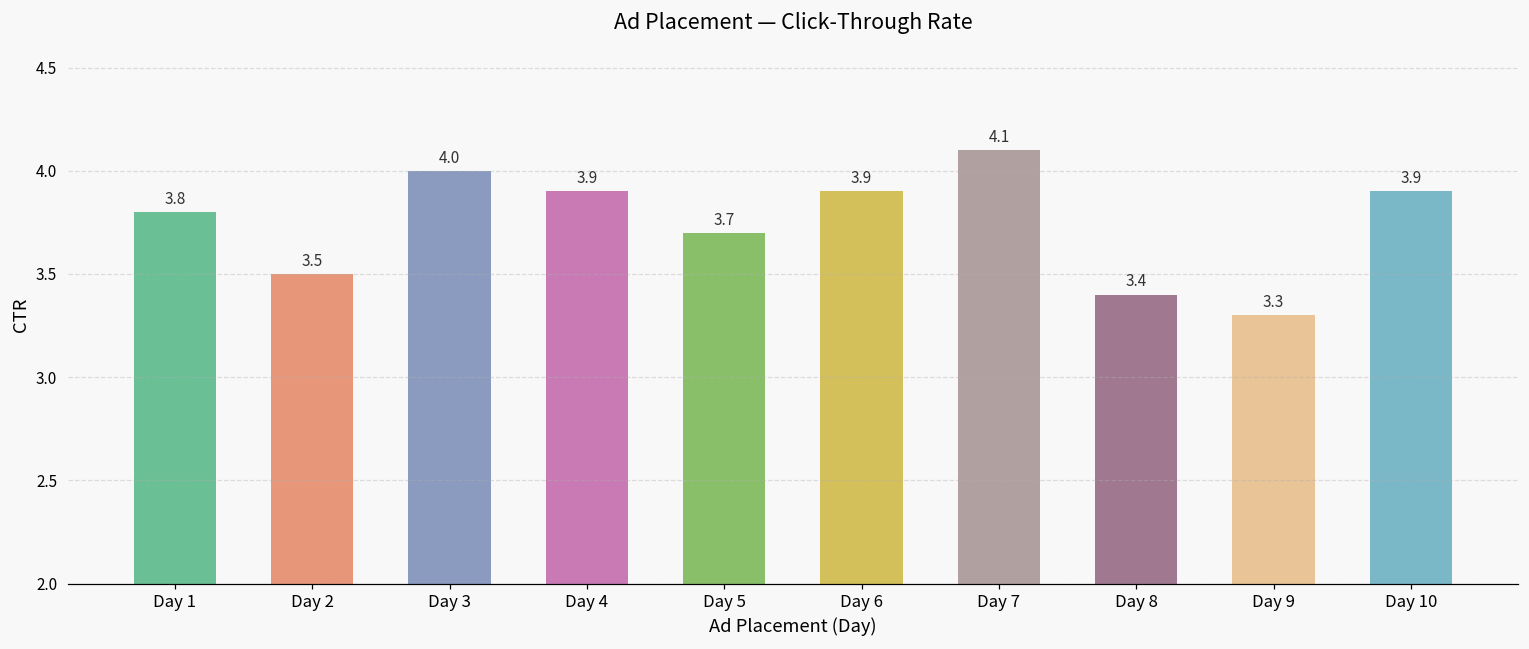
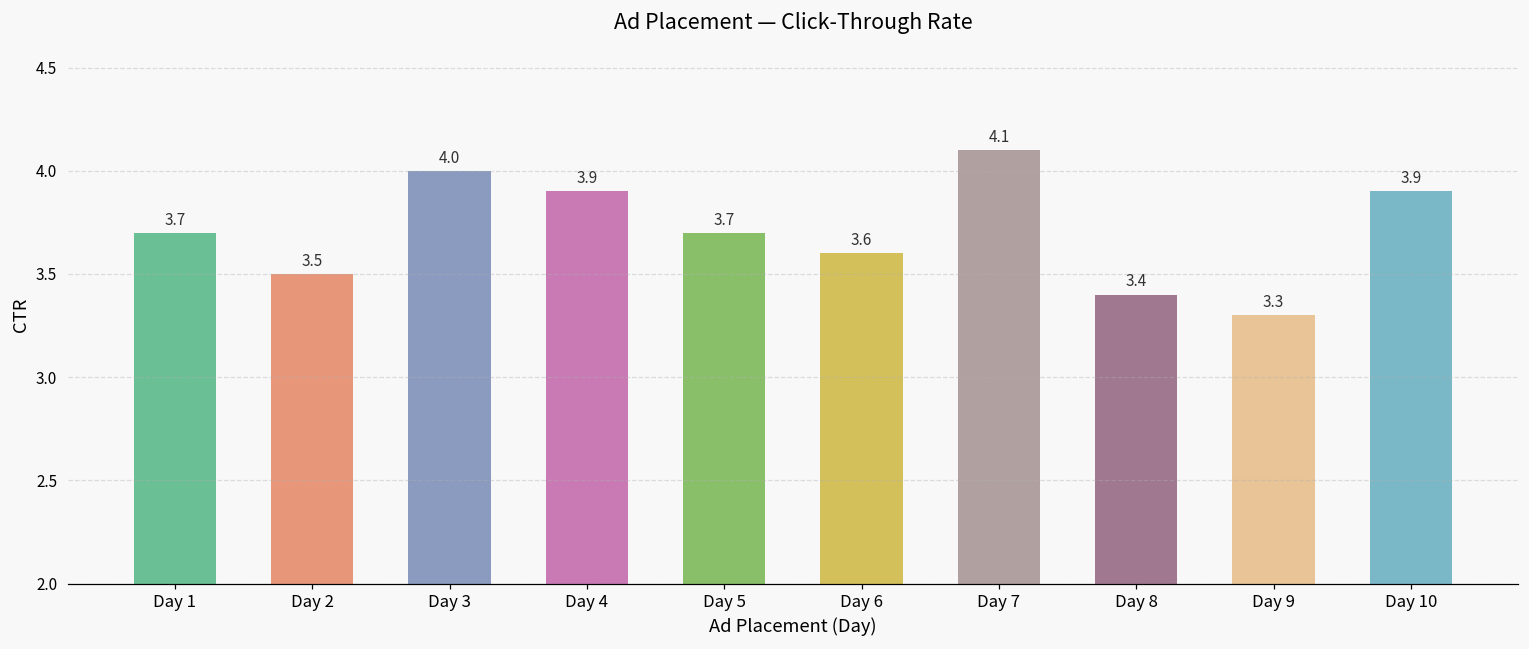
  {
-   "Day 1": 3.8,
+   "Day 1": 3.7,
    "Day 2": 3.5,
    "Day 3": 4.0,
    "Day 4": 3.9,
    "Day 5": 3.7,
-   "Day 6": 3.9,
+   "Day 6": 3.6,
    "Day 7": 4.1,
    "Day 8": 3.4,
    "Day 9": 3.3,
    "Day 10": 3.9
  }
